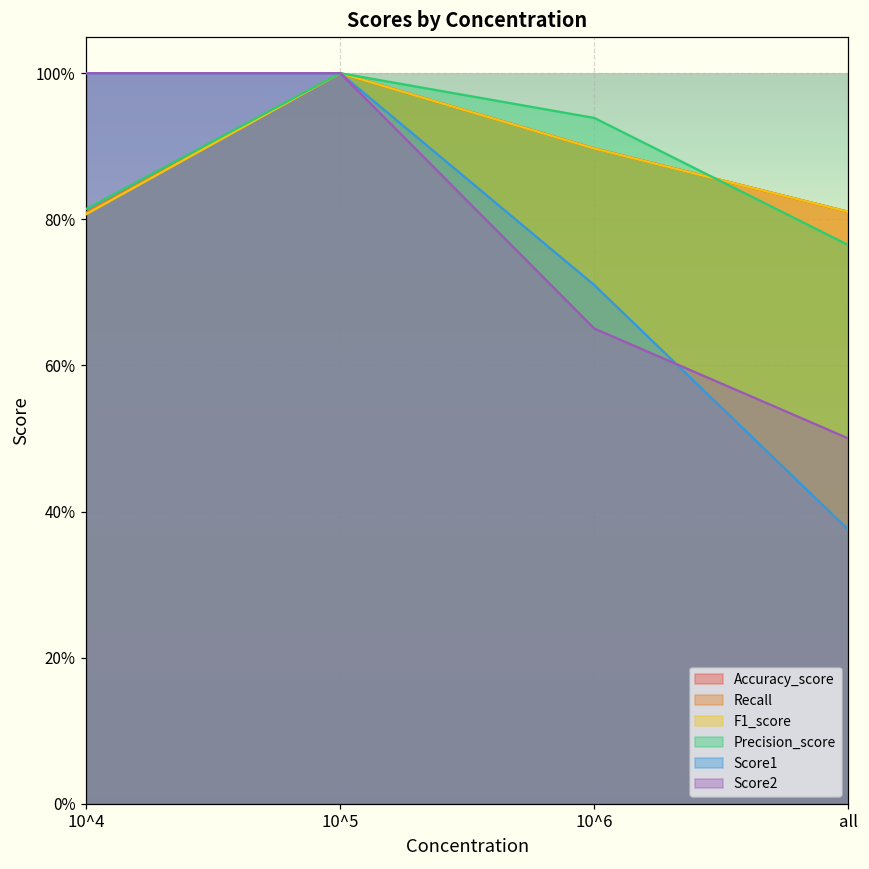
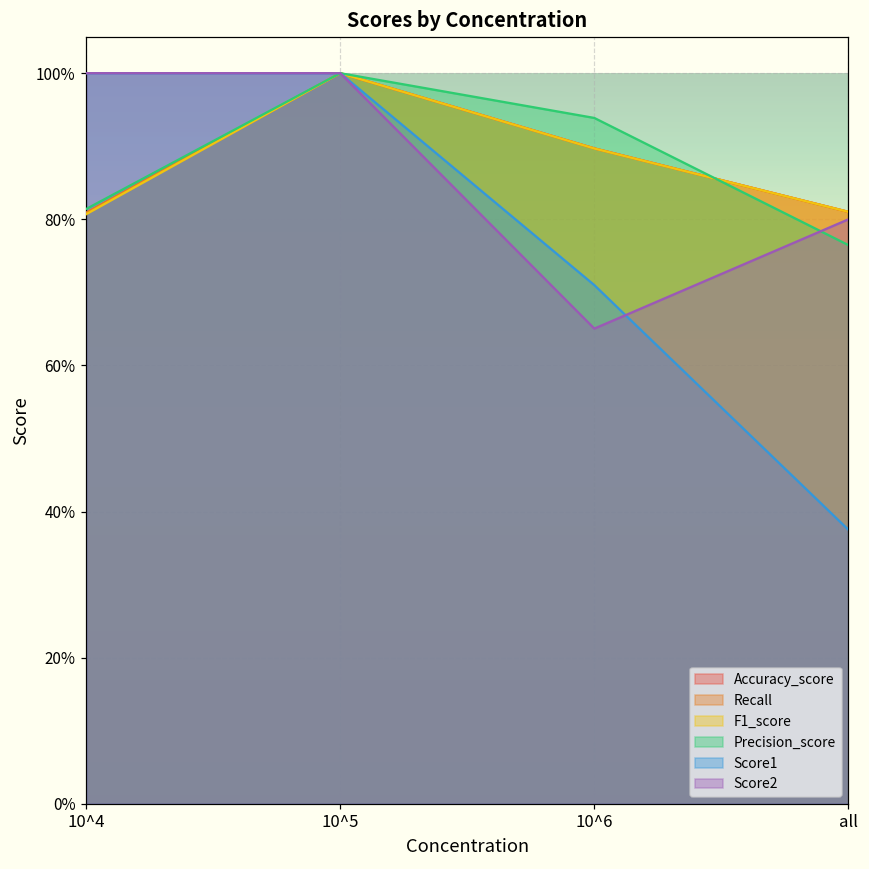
  {
    "Precision_score": {
      "10^4": "81%",
      "10^6": "94%",
      "all": "76%"
    },
    "Score1": {
      "10^6": "71%",
      "all": "38%"
    },
    "Score2": {
      "10^6": "65%",
-     "all": "50%"
+     "all": "80%"
    }
  }
